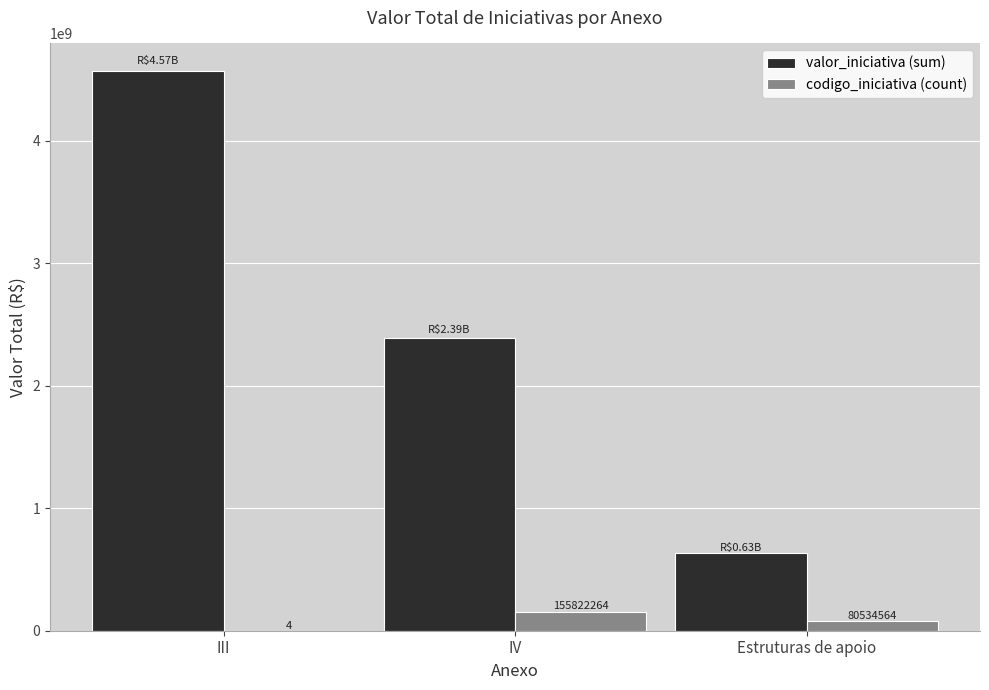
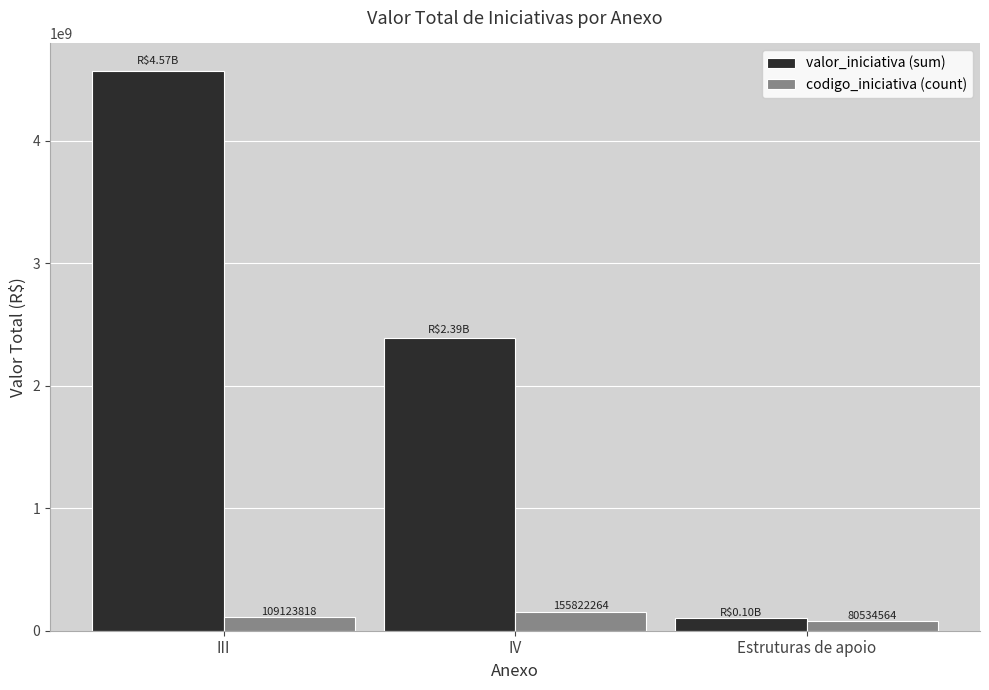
  {
    "valor_iniciativa (sum)": {
      "III": "$4.57B",
      "IV": "$2.39B",
-     "Estruturas de apoio": "$0.63B"
+     "Estruturas de apoio": "$0.10B"
    },
    "codigo_iniciativa (count)": {
-     "III": "4",
+     "III": "109123818",
      "IV": "155822264",
      "Estruturas de apoio": "80534564"
    }
  }
